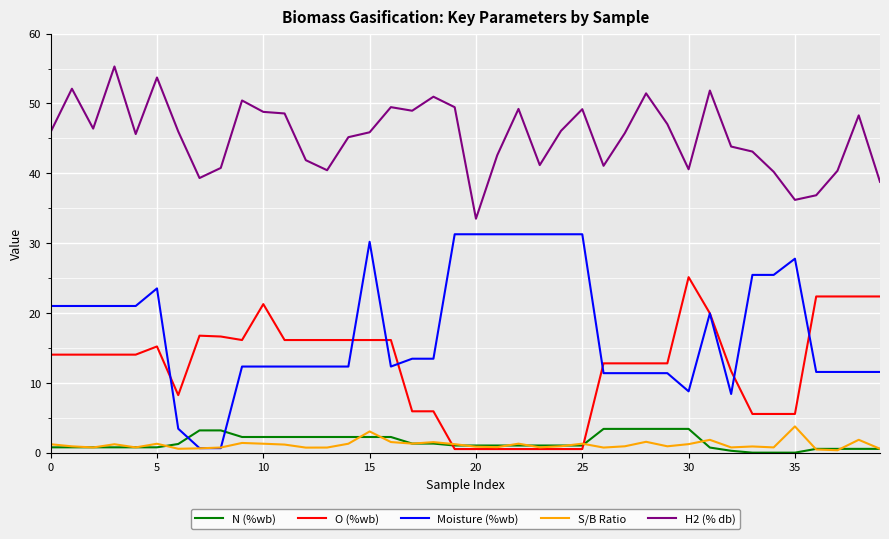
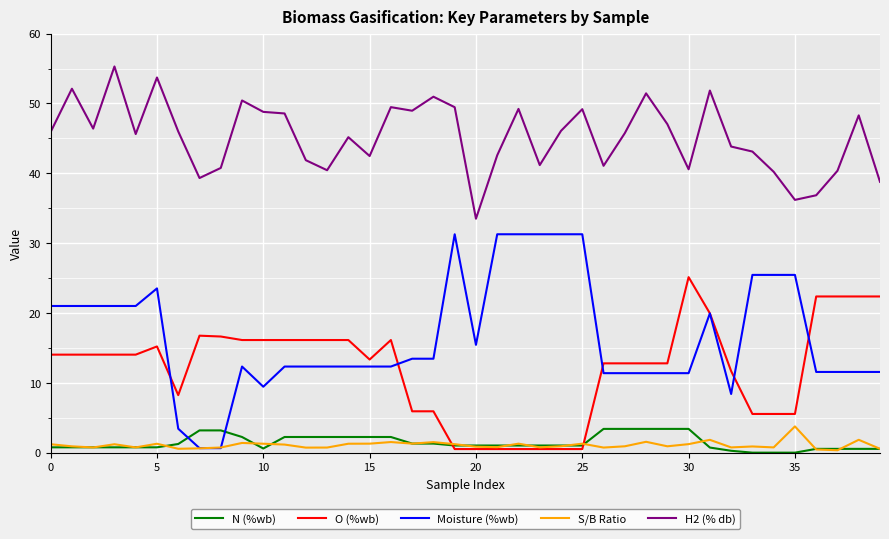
  {
    "N (%wb)": {
      "0": 1,
      "5": 1,
-     "10": 2,
+     "10": 1,
      "15": 2,
      "30": 3,
      "35": 0
    },
    "O (%wb)": {
      "0": 14,
      "5": 15,
-     "10": 21,
-     "15": 16,
+     "10": 16,
+     "15": 13,
      "25": 1,
      "30": 25,
      "35": 6
    },
    "Moisture (%wb)": {
      "0": 21,
      "5": 24,
-     "10": 12,
-     "15": 30,
-     "20": 31,
+     "10": 9,
+     "15": 12,
+     "20": 15,
      "25": 31,
-     "30": 9,
-     "35": 28
+     "30": 11,
+     "35": 25
    },
    "S/B Ratio": {
      "0": 1,
      "5": 1,
      "10": 1,
-     "15": 3,
+     "15": 1,
      "30": 1,
      "35": 4
    },
    "H2 (% db)": {
      "0": 46,
      "5": 54,
      "10": 49,
-     "15": 46,
+     "15": 42,
      "20": 34,
      "25": 49,
      "30": 41,
      "35": 36
    }
  }
